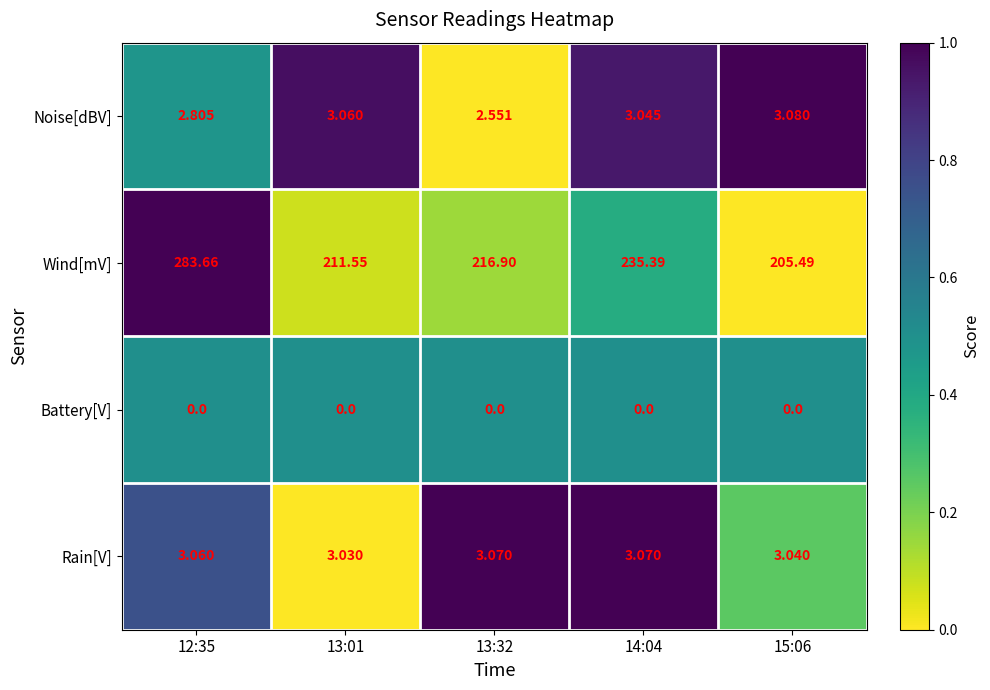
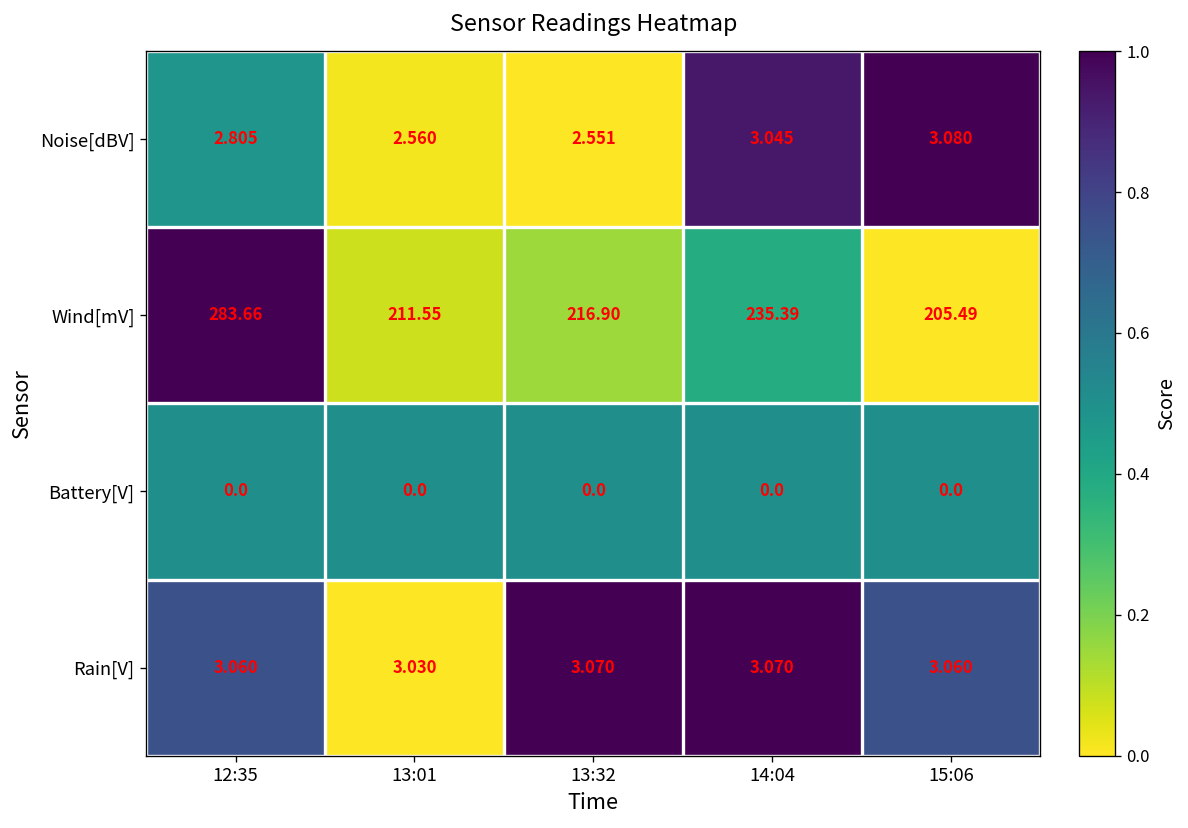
  {
    "Noise[dBV]": {
      "12:35": 2.805,
-     "13:01": 3.060,
+     "13:01": 2.560,
      "13:32": 2.551,
      "14:04": 3.045,
      "15:06": 3.080
    },
    "Wind[mV]": {
      "12:35": 283.66,
      "13:01": 211.55,
      "13:32": 216.90,
      "14:04": 235.39,
      "15:06": 205.49
    },
    "Battery[V]": {
      "12:35": 0.0,
      "13:01": 0.0,
      "13:32": 0.0,
      "14:04": 0.0,
      "15:06": 0.0
    },
    "Rain[V]": {
      "12:35": 3.060,
      "13:01": 3.030,
      "13:32": 3.070,
      "14:04": 3.070,
-     "15:06": 3.040
+     "15:06": 3.060
    }
  }
